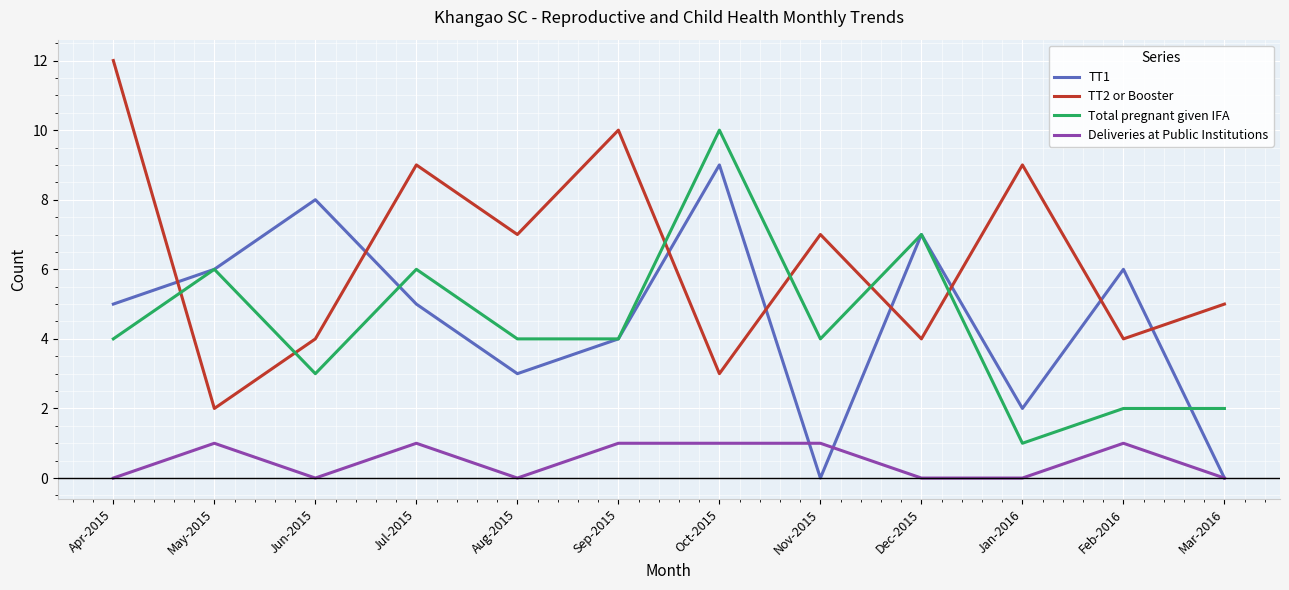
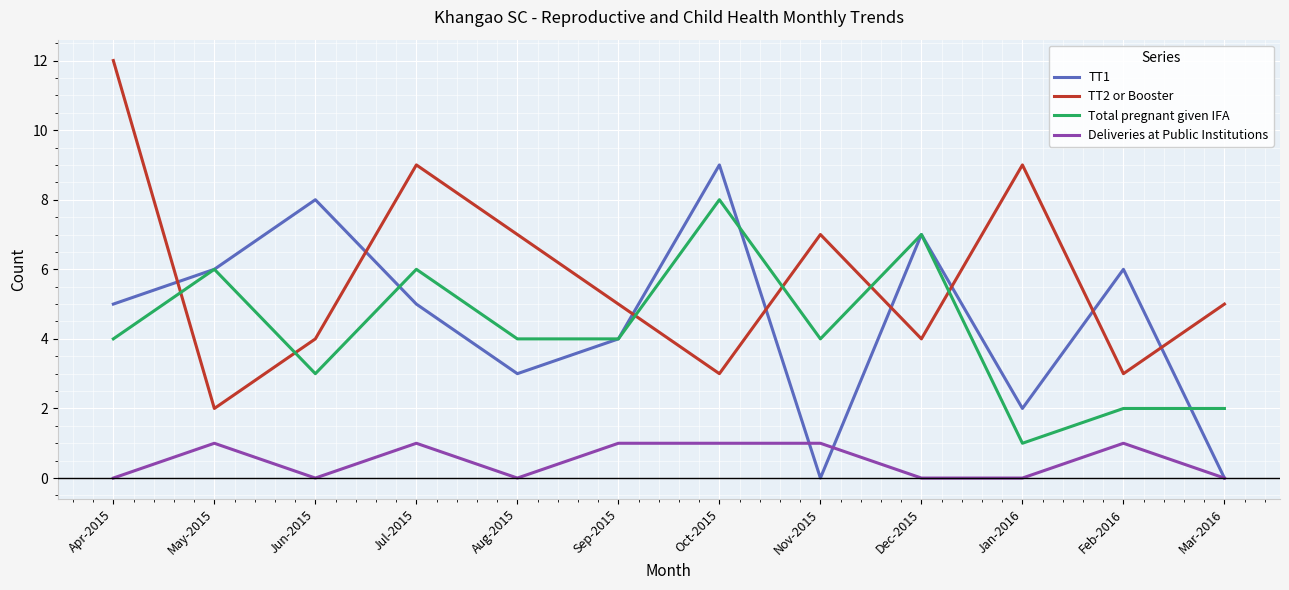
  {
    "TT1": {
      "Apr-2015": 5,
      "Jun-2015": 8,
      "Jul-2015": 5,
      "Aug-2015": 3,
      "Oct-2015": 9,
      "Nov-2015": 0,
      "Jan-2016": 2,
      "Feb-2016": 6
    },
    "TT2 or Booster": {
      "Apr-2015": 12,
      "May-2015": 2,
      "Jun-2015": 4,
      "Jul-2015": 9,
      "Aug-2015": 7,
-     "Sep-2015": 10,
+     "Sep-2015": 5,
      "Oct-2015": 3,
      "Nov-2015": 7,
      "Dec-2015": 4,
      "Jan-2016": 9,
-     "Feb-2016": 4,
+     "Feb-2016": 3,
      "Mar-2016": 5
    },
    "Total pregnant given IFA": {
      "Apr-2015": 4,
      "Jun-2015": 3,
      "Jul-2015": 6,
      "Aug-2015": 4,
-     "Oct-2015": 10,
+     "Oct-2015": 8,
      "Nov-2015": 4,
      "Jan-2016": 1,
      "Feb-2016": 2,
      "Mar-2016": 2
    },
    "Deliveries at Public Institutions": {
      "Apr-2015": 0,
      "May-2015": 1,
      "Jun-2015": 0,
      "Jul-2015": 1,
      "Aug-2015": 0,
      "Sep-2015": 1,
      "Oct-2015": 1,
      "Nov-2015": 1,
      "Dec-2015": 0,
      "Jan-2016": 0,
      "Feb-2016": 1
    }
  }
